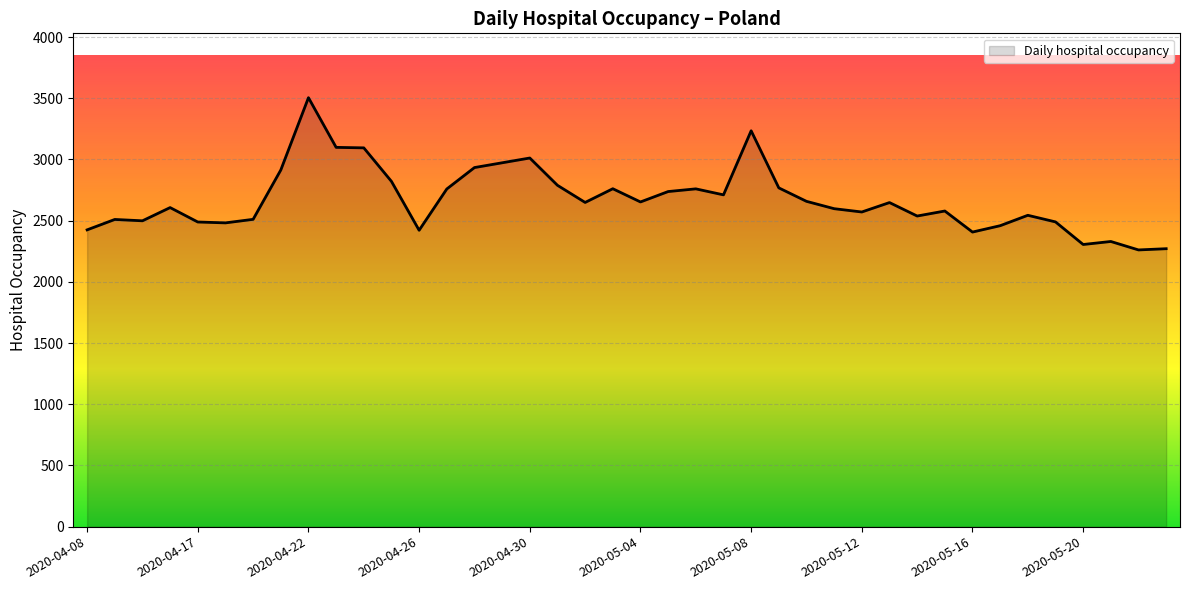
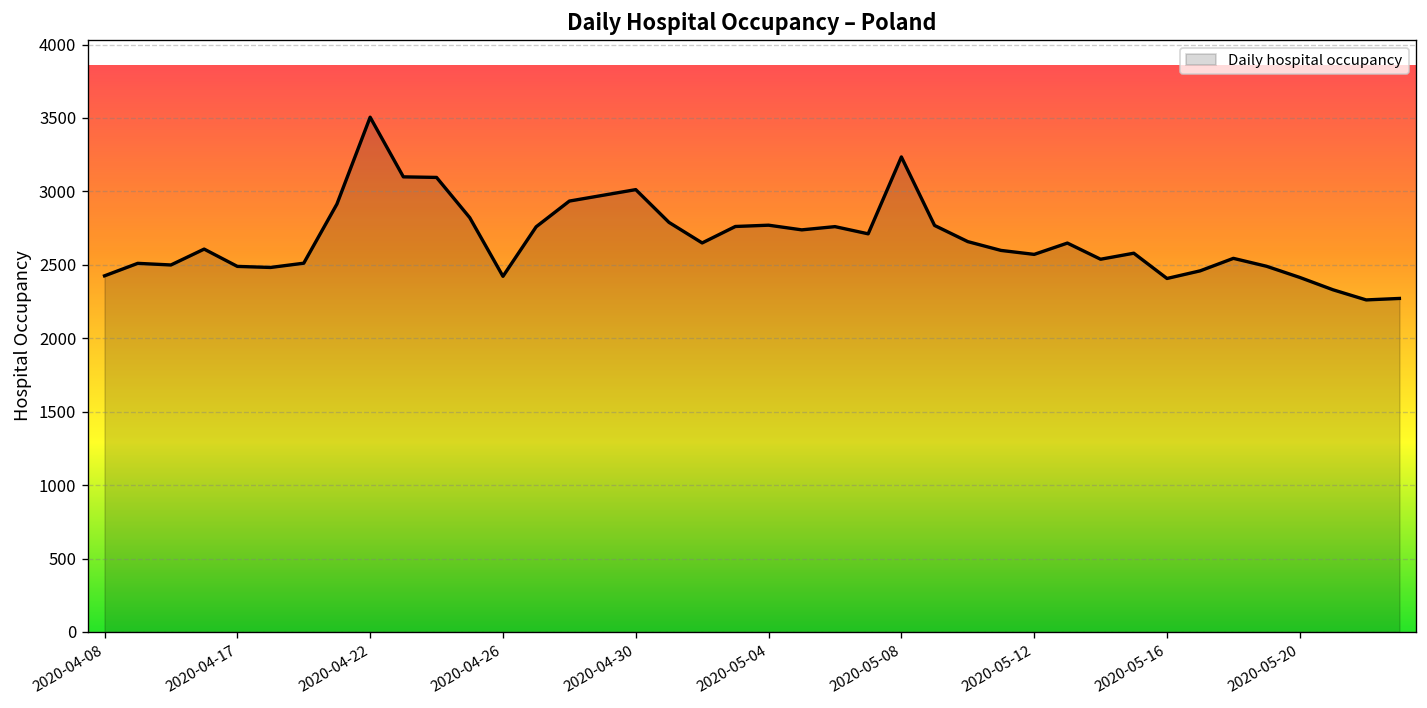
  {
    "2020-04-08": 2430,
    "2020-04-17": 2490,
    "2020-04-22": 3510,
    "2020-04-26": 2420,
    "2020-04-30": 3010,
-   "2020-05-04": 2650,
+   "2020-05-04": 2770,
    "2020-05-08": 3230,
    "2020-05-12": 2570,
    "2020-05-16": 2410,
-   "2020-05-20": 2310
+   "2020-05-20": 2410
  }
